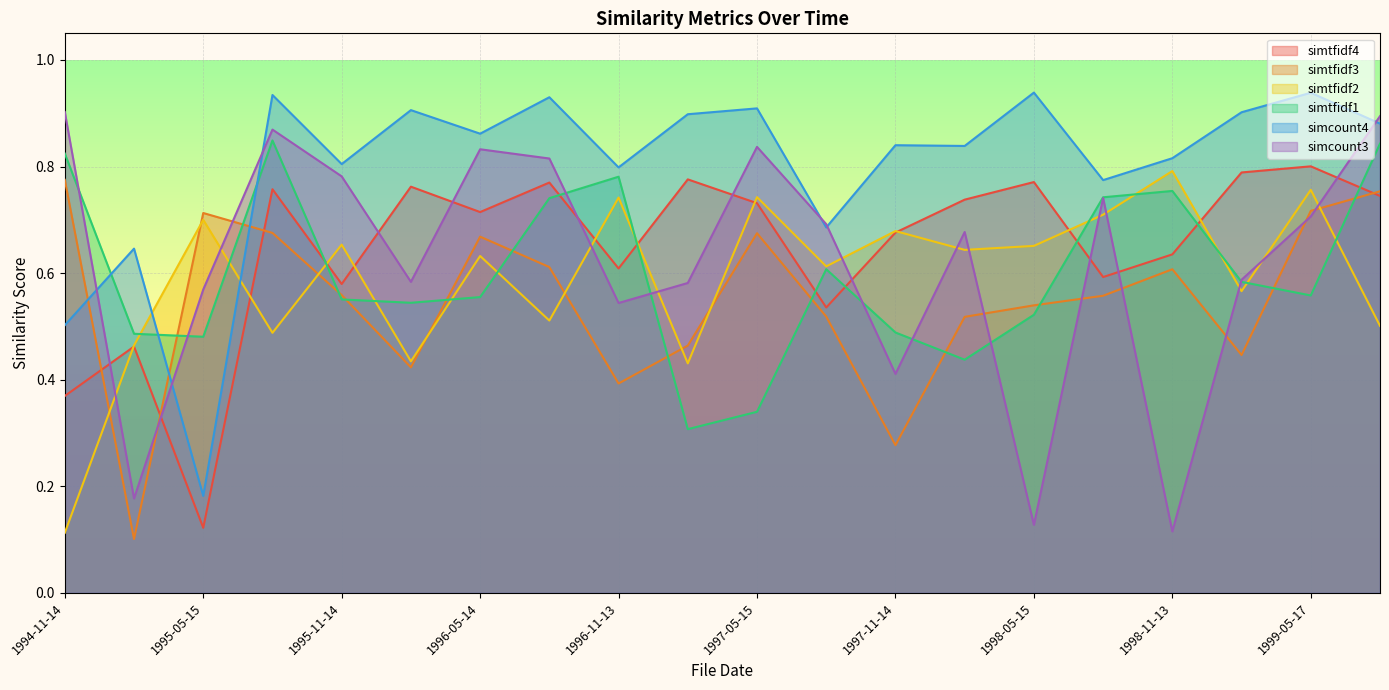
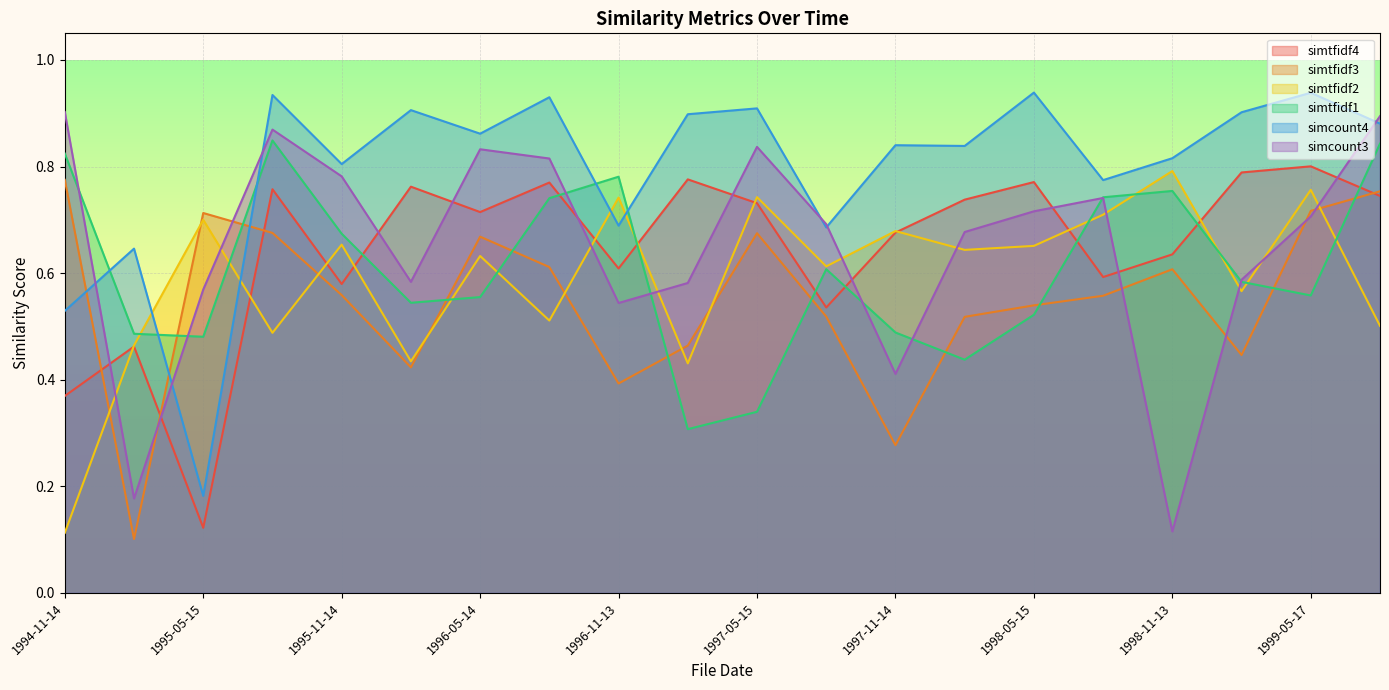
  {
    "simtfidf1": {
      "1994-11-14": 0.82,
      "1995-05-15": 0.48,
-     "1995-11-14": 0.55,
+     "1995-11-14": 0.67,
      "1996-05-14": 0.56,
      "1996-11-13": 0.78,
      "1997-05-15": 0.34,
      "1997-11-14": 0.49,
      "1998-05-15": 0.52,
      "1998-11-13": 0.75,
      "1999-05-17": 0.56
    },
    "simcount4": {
-     "1994-11-14": 0.50,
+     "1994-11-14": 0.53,
      "1995-05-15": 0.18,
      "1995-11-14": 0.80,
      "1996-05-14": 0.86,
-     "1996-11-13": 0.80,
+     "1996-11-13": 0.69,
      "1997-05-15": 0.91,
      "1997-11-14": 0.84,
      "1998-05-15": 0.94,
      "1998-11-13": 0.82
    },
    "simcount3": {
      "1994-11-14": 0.90,
      "1995-05-15": 0.57,
      "1995-11-14": 0.78,
      "1996-05-14": 0.83,
      "1996-11-13": 0.54,
      "1997-05-15": 0.84,
      "1997-11-14": 0.41,
-     "1998-05-15": 0.13,
+     "1998-05-15": 0.72,
      "1998-11-13": 0.12,
      "1999-05-17": 0.71
    }
  }
